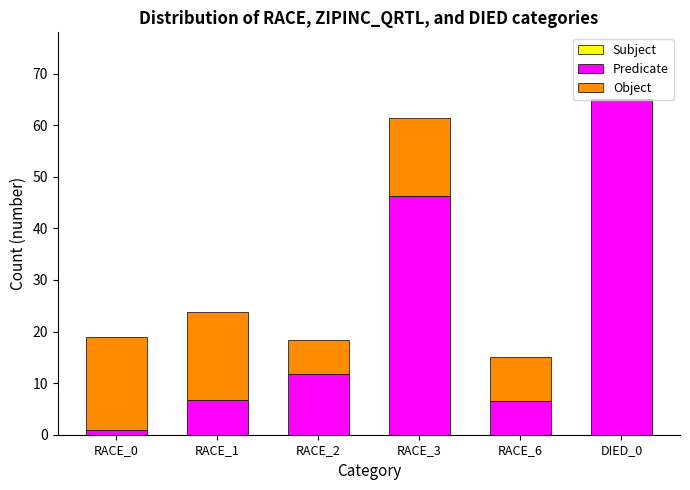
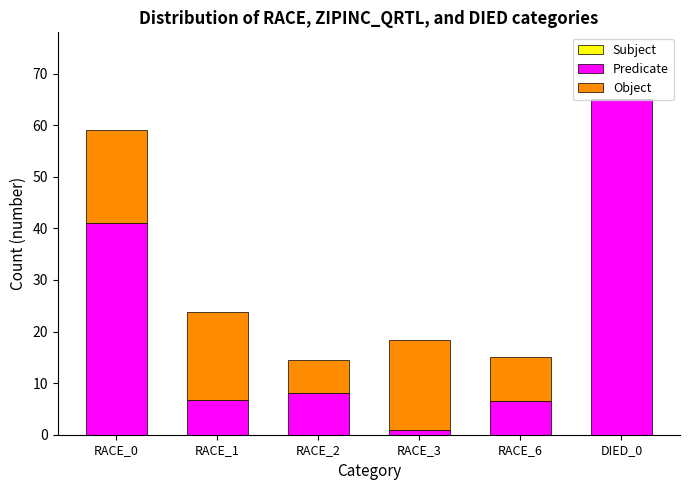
  {
    "Subject": {
      "RACE_0": 0,
      "RACE_1": 0,
      "RACE_2": 0,
      "RACE_3": 0,
      "RACE_6": 0,
      "DIED_0": 0
    },
    "Predicate": {
-     "RACE_0": 1,
+     "RACE_0": 41,
      "RACE_1": 7,
-     "RACE_2": 12,
-     "RACE_3": 46,
+     "RACE_2": 8,
+     "RACE_3": 1,
      "RACE_6": 7
    },
    "Object": {
      "RACE_0": 18,
      "RACE_1": 17,
      "RACE_2": 7,
-     "RACE_3": 15,
+     "RACE_3": 17,
      "RACE_6": 8
    }
  }
